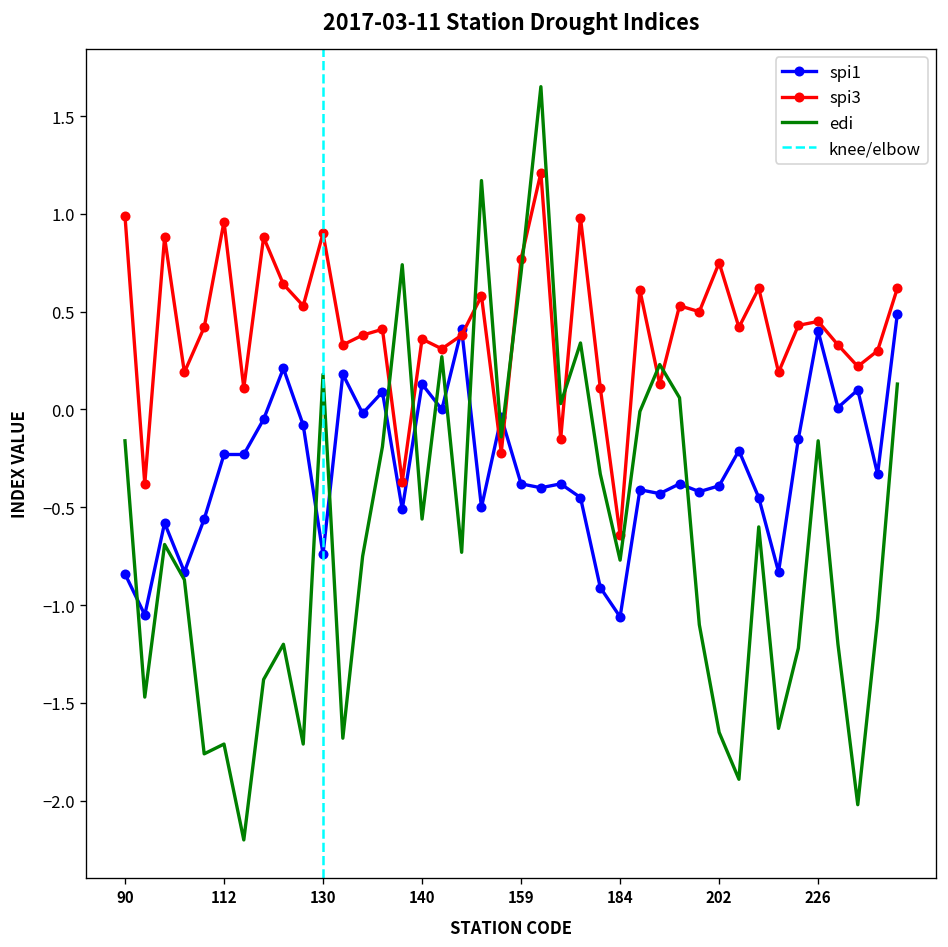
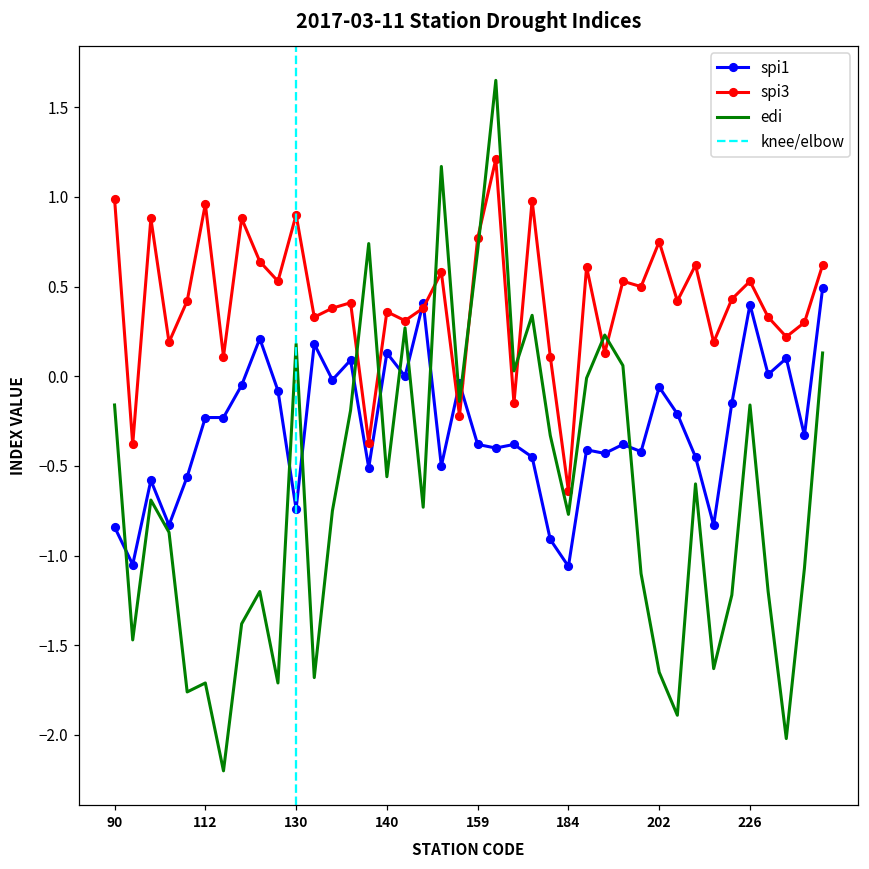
  {
    "spi1": {
      "90": -0.84,
      "112": -0.23,
      "130": -0.74,
      "140": 0.13,
      "159": -0.38,
      "184": -1.06,
-     "202": -0.39,
+     "202": -0.06,
      "226": 0.40
    },
    "spi3": {
      "90": 0.99,
      "112": 0.96,
      "130": 0.90,
      "140": 0.36,
      "159": 0.77,
      "184": -0.64,
      "202": 0.75,
-     "226": 0.45
+     "226": 0.53
    },
    "edi": {
      "90": -0.16,
      "112": -1.71,
      "130": 0.18,
      "140": -0.56,
      "159": 0.70,
      "184": -0.77,
      "202": -1.65,
      "226": -0.16
    }
  }
